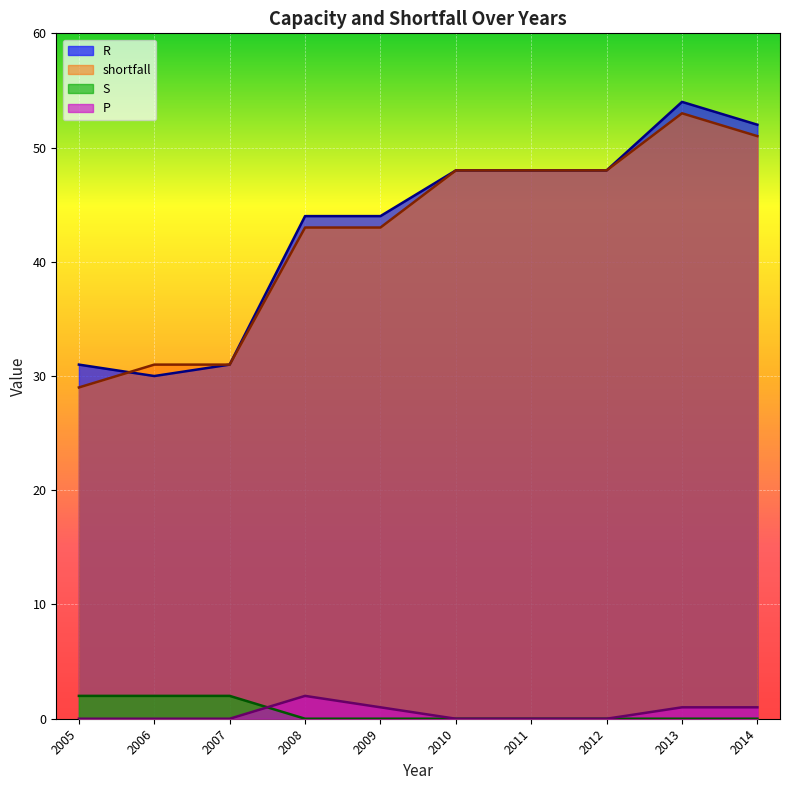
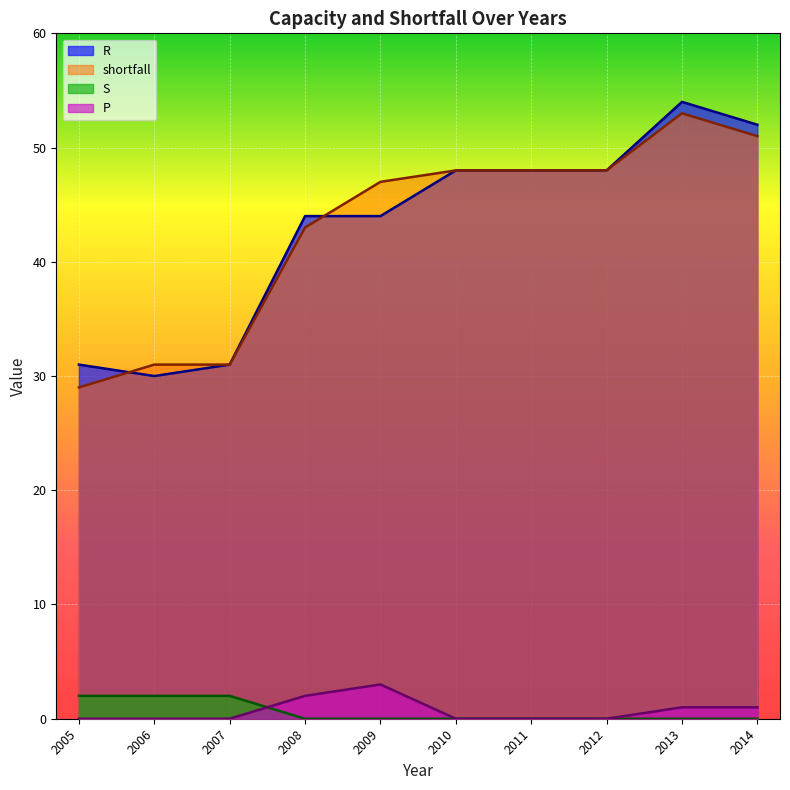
  {
    "R": {
      "2005": 31,
      "2006": 30,
      "2008": 44,
      "2009": 44,
      "2013": 54,
      "2014": 52
    },
    "shortfall": {
      "2005": 29,
      "2006": 31,
      "2008": 43,
-     "2009": 43,
+     "2009": 47,
      "2013": 53,
      "2014": 51
    },
    "S": {
      "2005": 2,
      "2006": 2,
      "2007": 2,
      "2008": 0,
      "2009": 0,
      "2013": 0,
      "2014": 0
    },
    "P": {
      "2005": 0,
      "2006": 0,
      "2007": 0,
      "2008": 2,
-     "2009": 1,
+     "2009": 3,
      "2013": 1,
      "2014": 1
    }
  }
